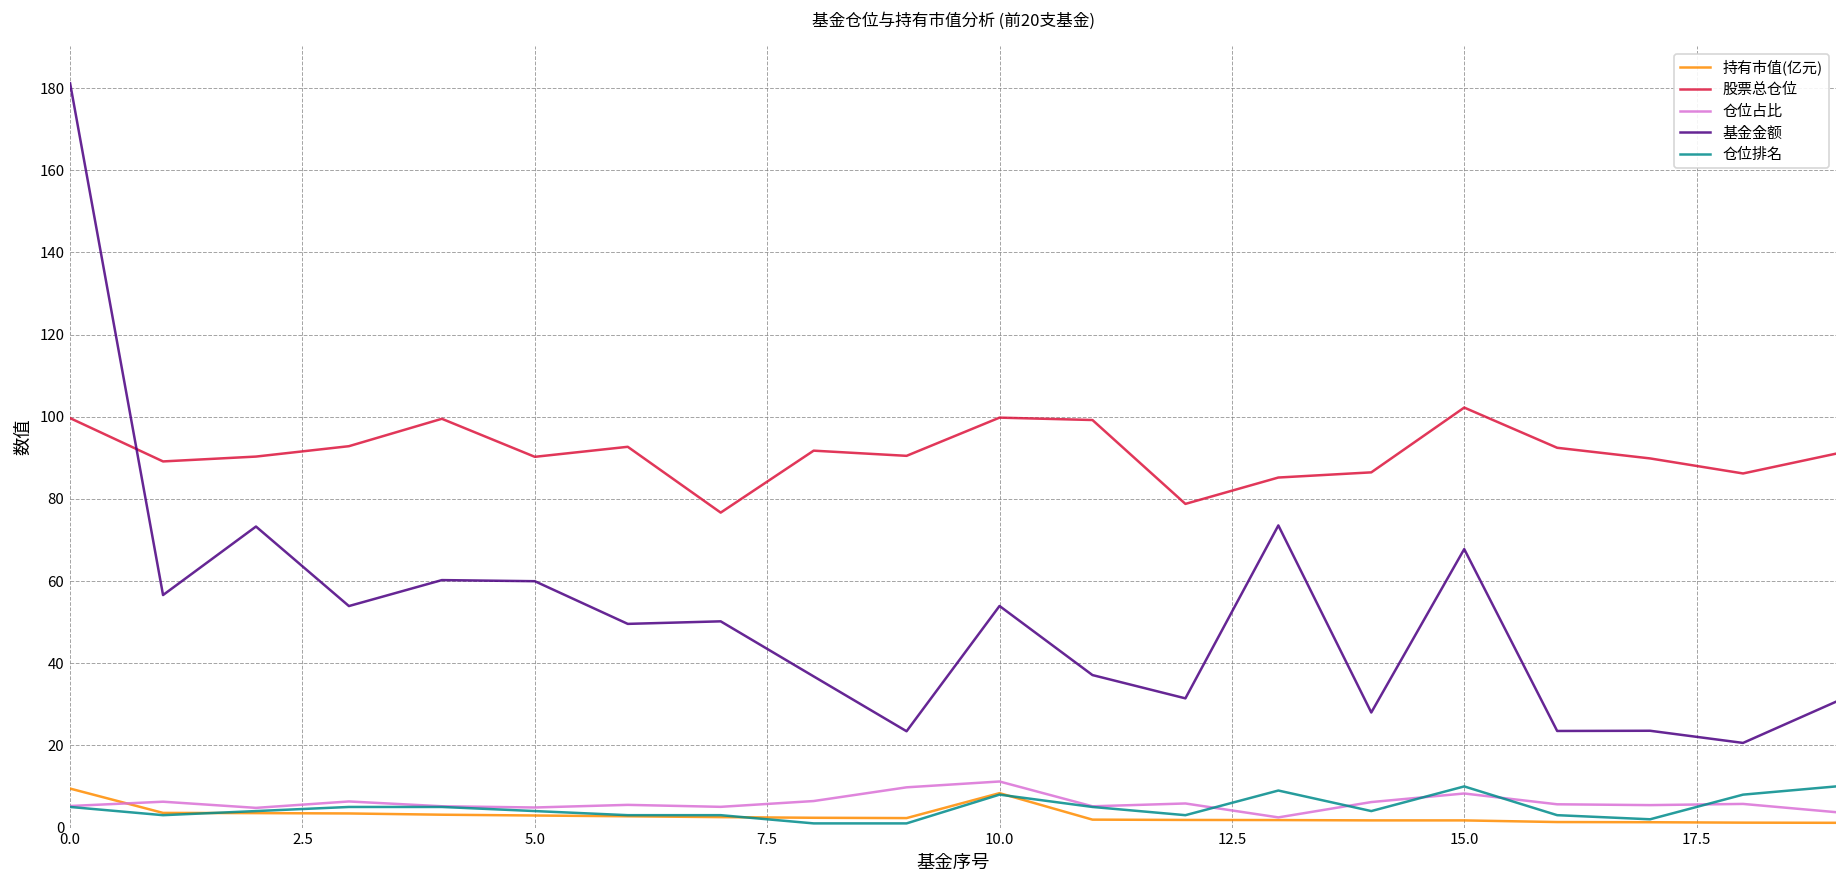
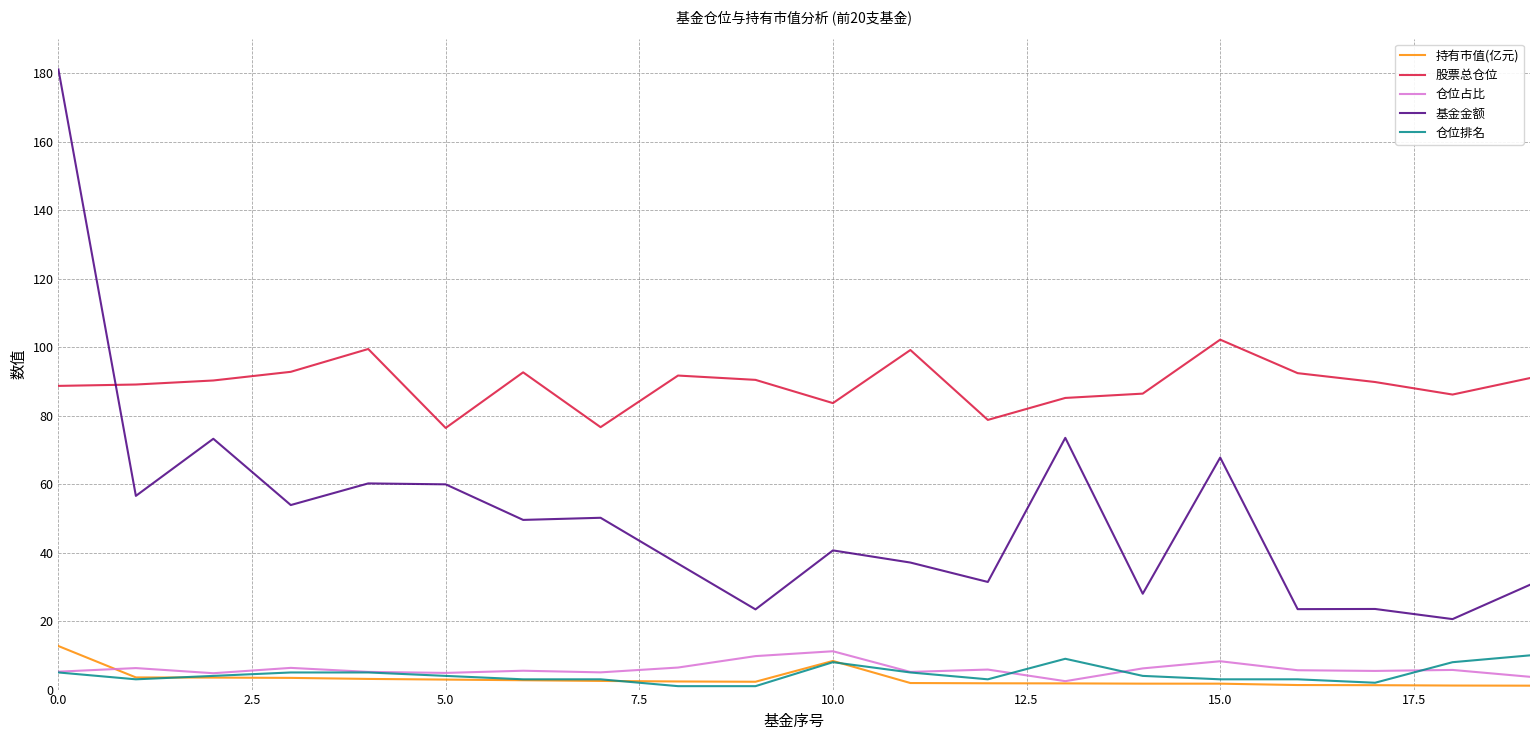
  {
    "持有市值(亿元)": {
-     "0.0": 9,
+     "0.0": 13,
      "5.0": 3,
      "15.0": 2
    },
    "股票总仓位": {
-     "0.0": 100,
-     "5.0": 90,
-     "10.0": 100,
+     "0.0": 89,
+     "5.0": 76,
+     "10.0": 84,
      "15.0": 102
    },
    "仓位占比": {
      "5.0": 5,
      "10.0": 11,
      "15.0": 8
    },
    "基金金额": {
      "0.0": 181,
      "5.0": 60,
-     "10.0": 54,
+     "10.0": 41,
      "15.0": 68
    },
    "仓位排名": {
      "5.0": 4,
-     "15.0": 10
+     "15.0": 3
    }
  }
